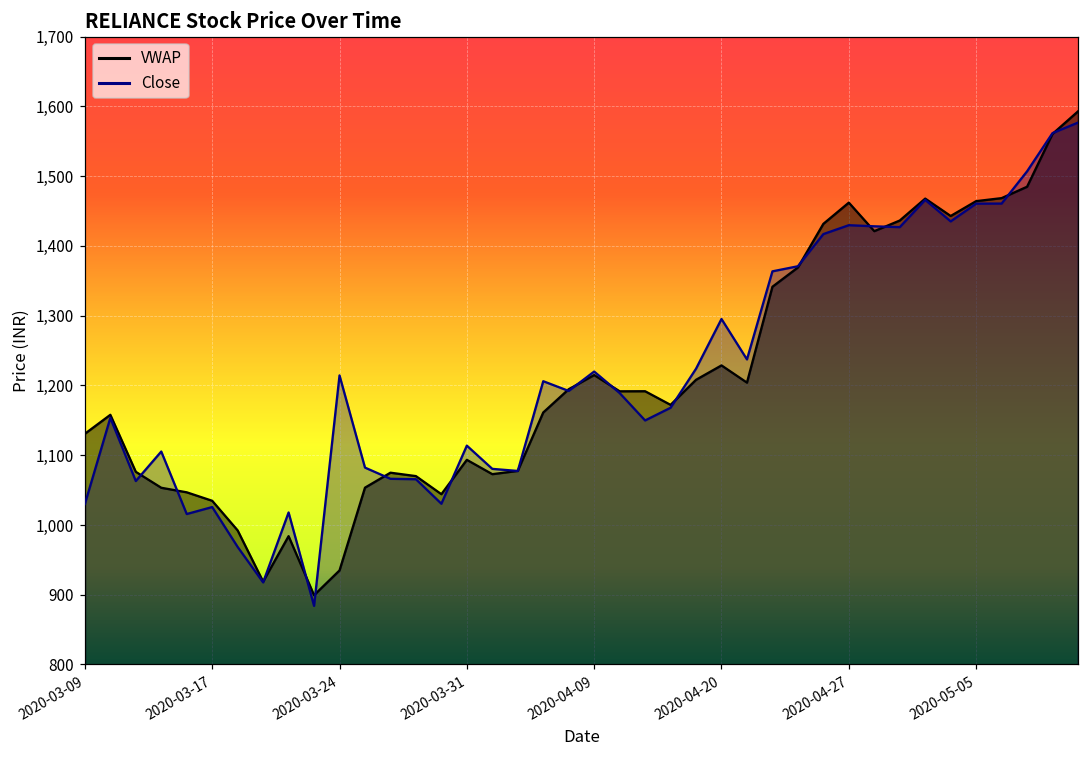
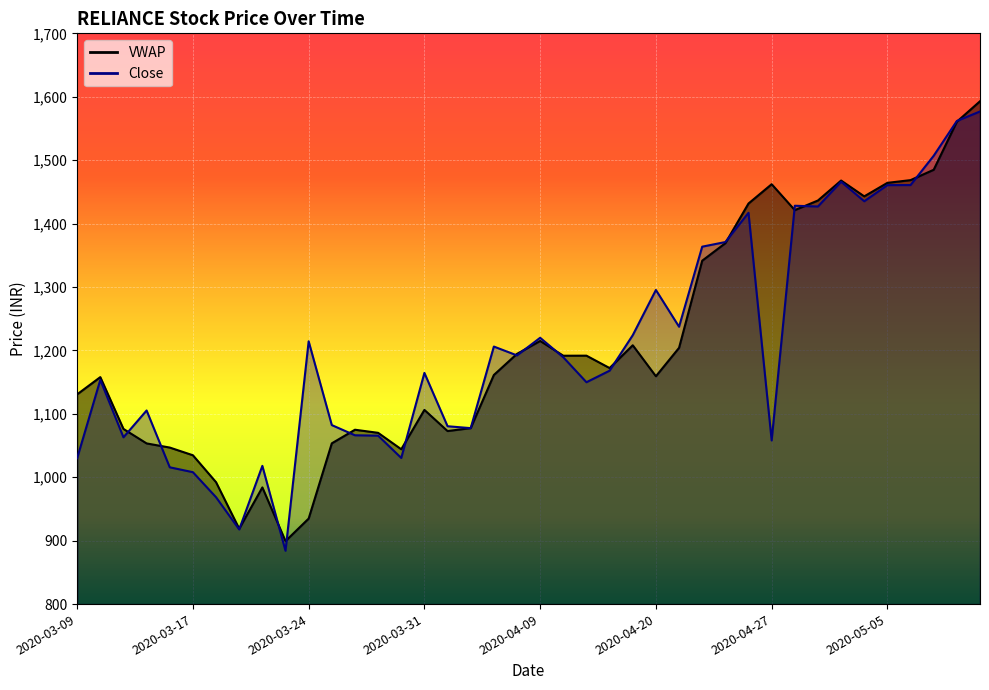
  {
    "VWAP": {
      "2020-03-09": "1,130",
      "2020-03-17": "1,030",
      "2020-03-24": "930",
-     "2020-03-31": "1,090",
+     "2020-03-31": "1,110",
      "2020-04-09": "1,210",
-     "2020-04-20": "1,230",
+     "2020-04-20": "1,160",
      "2020-04-27": "1,460"
    },
    "Close": {
      "2020-03-09": "1,030",
-     "2020-03-17": "1,030",
+     "2020-03-17": "1,010",
      "2020-03-24": "1,210",
-     "2020-03-31": "1,110",
+     "2020-03-31": "1,160",
      "2020-04-09": "1,220",
      "2020-04-20": "1,300",
-     "2020-04-27": "1,430"
+     "2020-04-27": "1,060"
    }
  }
